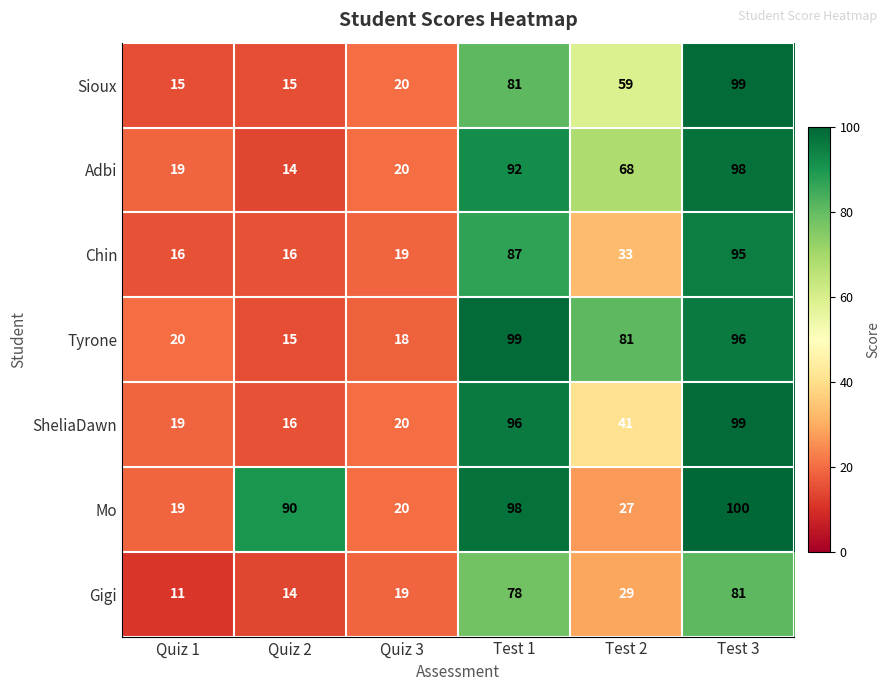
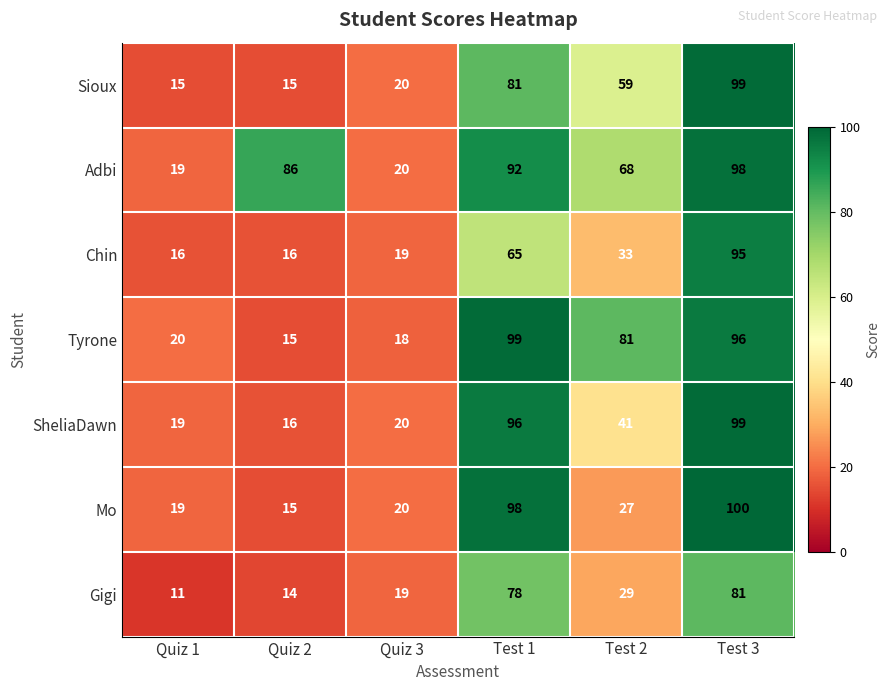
  {
    "Sioux": {
      "Quiz 1": 15,
      "Quiz 2": 15,
      "Quiz 3": 20,
      "Test 1": 81,
      "Test 2": 59,
      "Test 3": 99
    },
    "Adbi": {
      "Quiz 1": 19,
-     "Quiz 2": 14,
+     "Quiz 2": 86,
      "Quiz 3": 20,
      "Test 1": 92,
      "Test 2": 68,
      "Test 3": 98
    },
    "Chin": {
      "Quiz 1": 16,
      "Quiz 2": 16,
      "Quiz 3": 19,
-     "Test 1": 87,
+     "Test 1": 65,
      "Test 2": 33,
      "Test 3": 95
    },
    "Tyrone": {
      "Quiz 1": 20,
      "Quiz 2": 15,
      "Quiz 3": 18,
      "Test 1": 99,
      "Test 2": 81,
      "Test 3": 96
    },
    "SheliaDawn": {
      "Quiz 1": 19,
      "Quiz 2": 16,
      "Quiz 3": 20,
      "Test 1": 96,
      "Test 2": 41,
      "Test 3": 99
    },
    "Mo": {
      "Quiz 1": 19,
-     "Quiz 2": 90,
+     "Quiz 2": 15,
      "Quiz 3": 20,
      "Test 1": 98,
      "Test 2": 27,
      "Test 3": 100
    },
    "Gigi": {
      "Quiz 1": 11,
      "Quiz 2": 14,
      "Quiz 3": 19,
      "Test 1": 78,
      "Test 2": 29,
      "Test 3": 81
    }
  }
